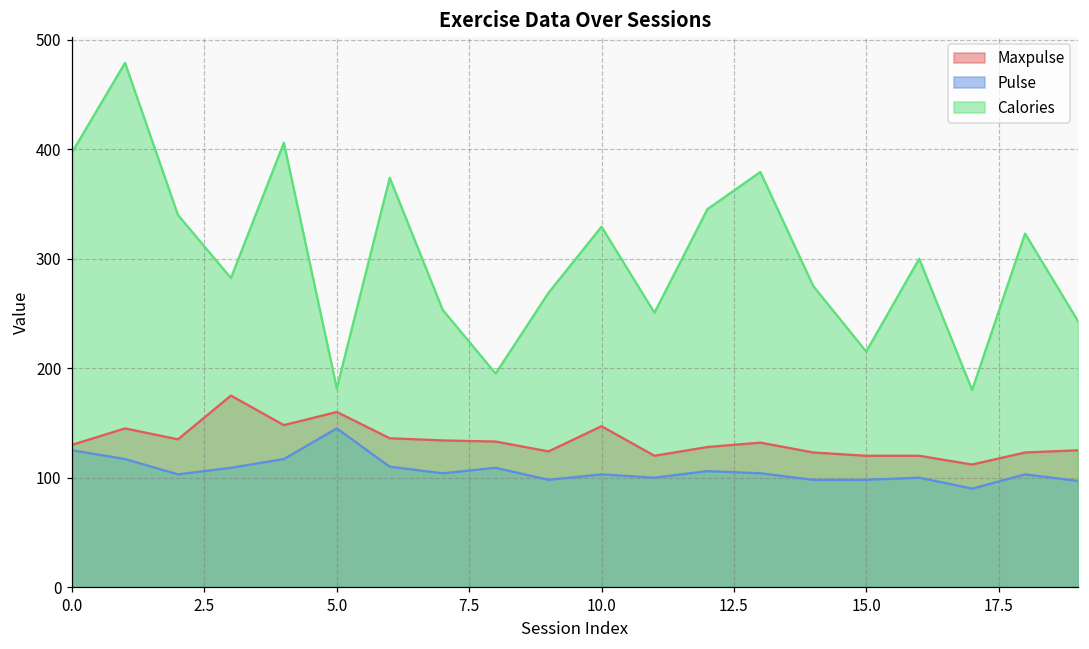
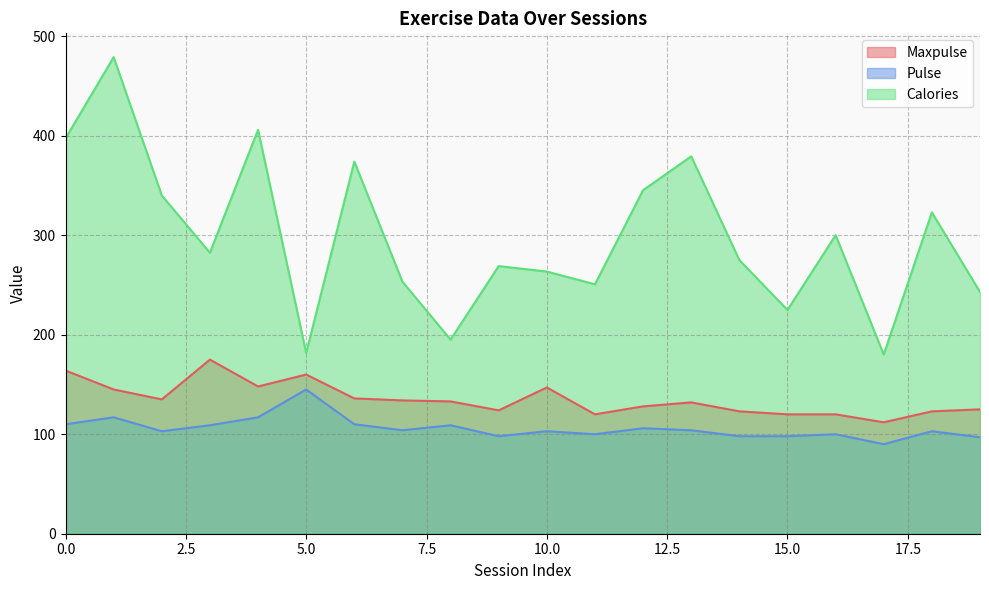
  {
    "Maxpulse": {
-     "0.0": 130,
+     "0.0": 160,
      "5.0": 160,
      "10.0": 150,
      "15.0": 120
    },
    "Pulse": {
-     "0.0": 130,
+     "0.0": 110,
      "5.0": 150,
      "10.0": 100,
      "15.0": 100
    },
    "Calories": {
      "0.0": 400,
      "5.0": 180,
-     "10.0": 330,
-     "15.0": 215
+     "10.0": 260,
+     "15.0": 225
    }
  }
